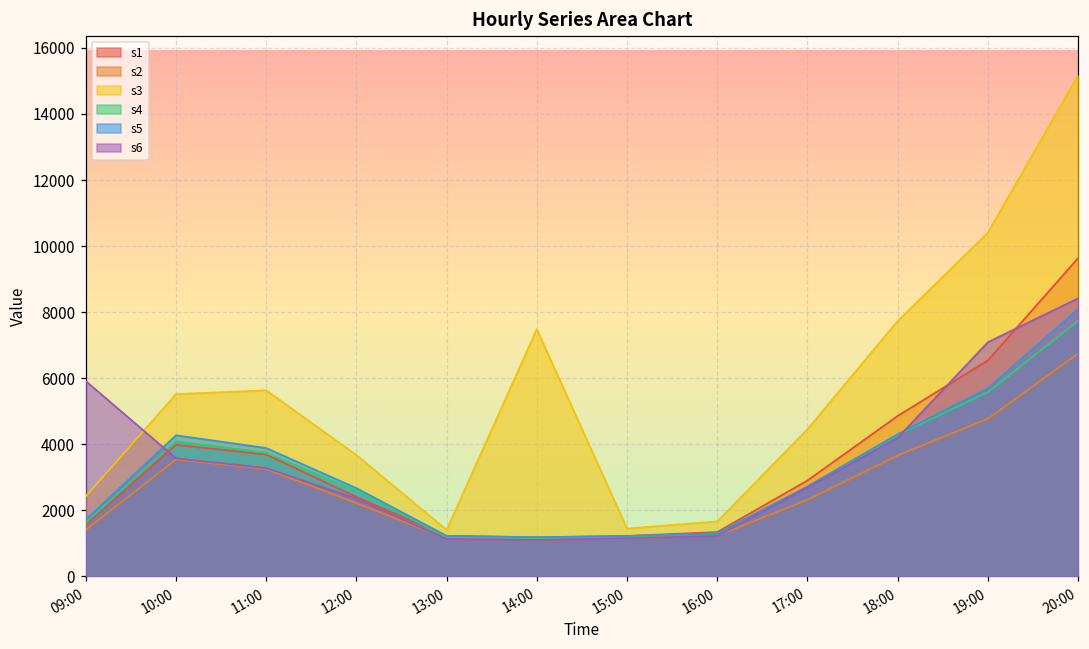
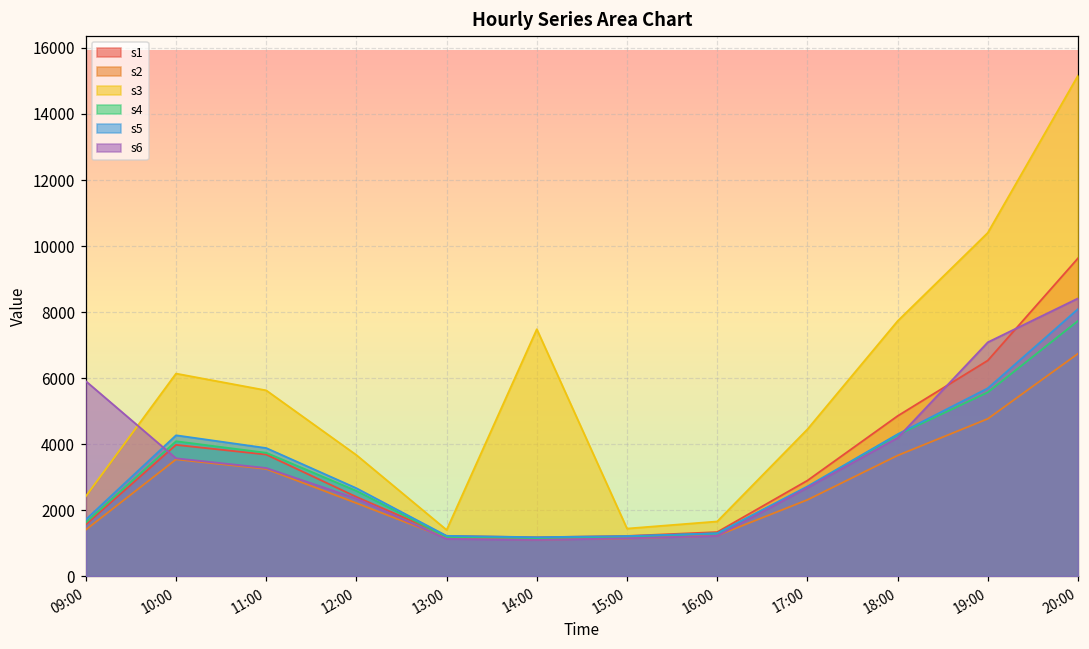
  {
    "s3": {
      "09:00": 2400,
-     "10:00": 5500,
+     "10:00": 6100,
      "11:00": 5600,
      "12:00": 3700,
      "13:00": 1400,
      "14:00": 7500,
      "15:00": 1400,
      "16:00": 1700,
      "17:00": 4400,
      "18:00": 7700,
      "19:00": 10400,
      "20:00": 15200
    },
    "s4": {
      "10:00": 4100,
      "19:00": 5600,
      "20:00": 7700
    },
    "s5": {
      "09:00": 1700,
      "10:00": 4300,
      "11:00": 3900,
      "19:00": 5700,
      "20:00": 8100
    },
    "s6": {
      "09:00": 5900,
      "18:00": 4200,
      "19:00": 7100,
      "20:00": 8400
    }
  }
